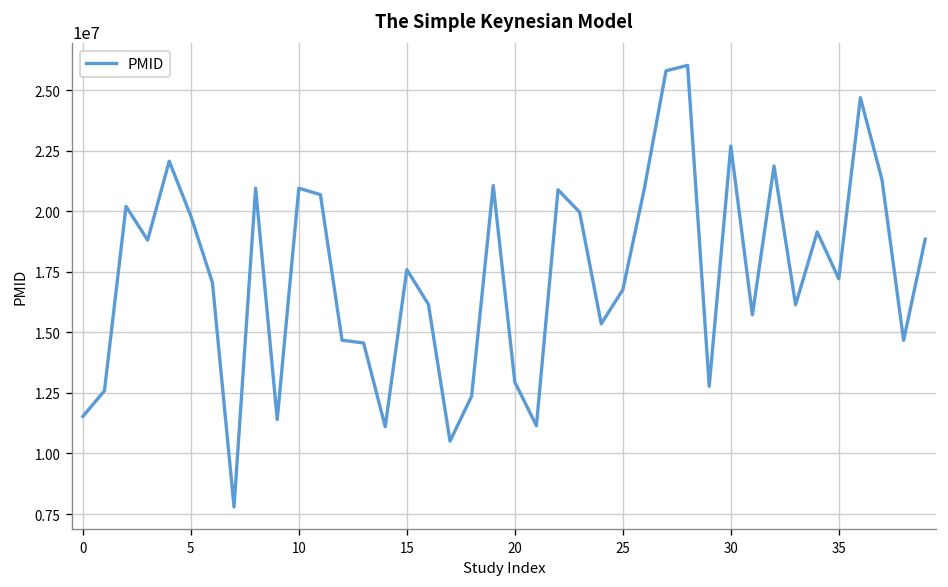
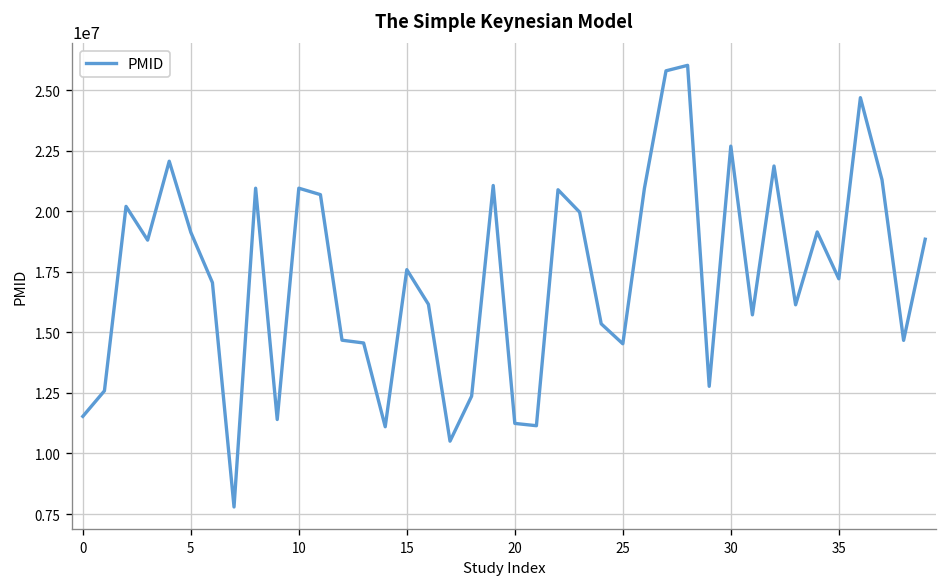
  {
    "0": 11500000,
-   "5": 19800000,
+   "5": 19100000,
    "10": 20900000,
    "15": 17600000,
-   "20": 12900000,
-   "25": 16800000,
+   "20": 11200000,
+   "25": 14500000,
    "30": 22700000,
    "35": 17200000
  }
